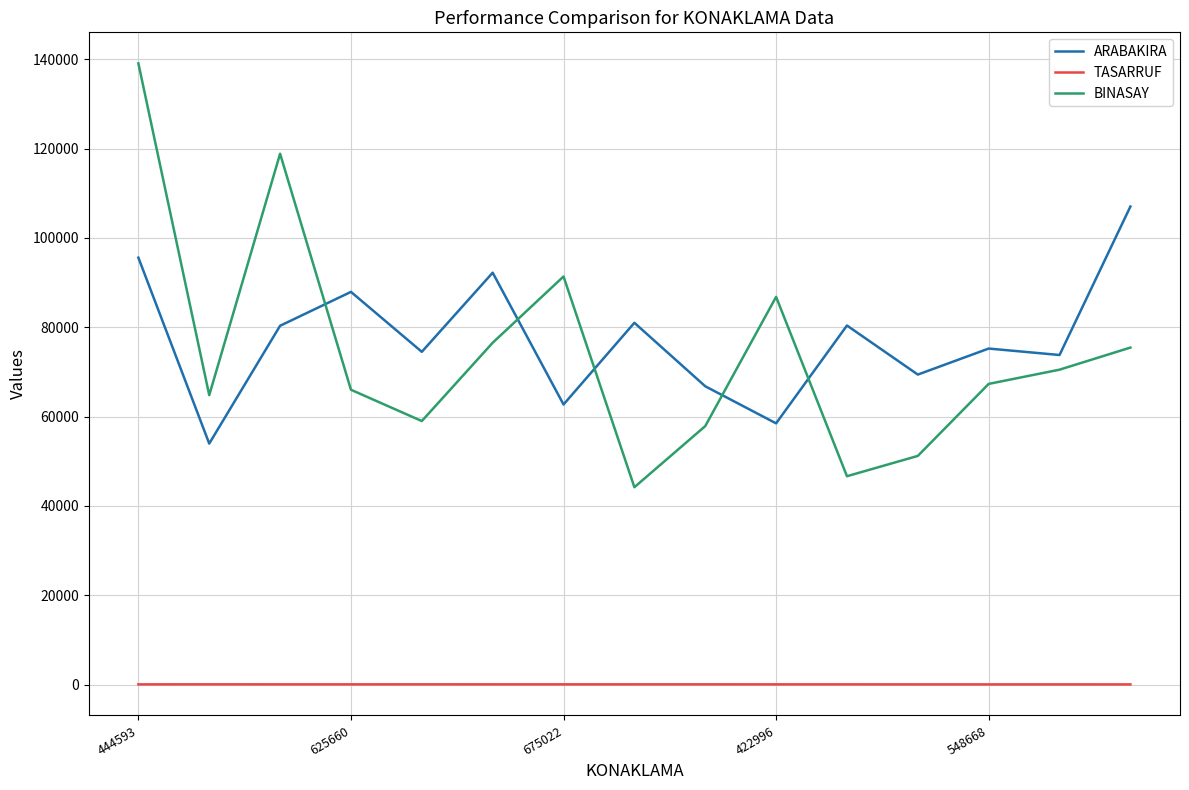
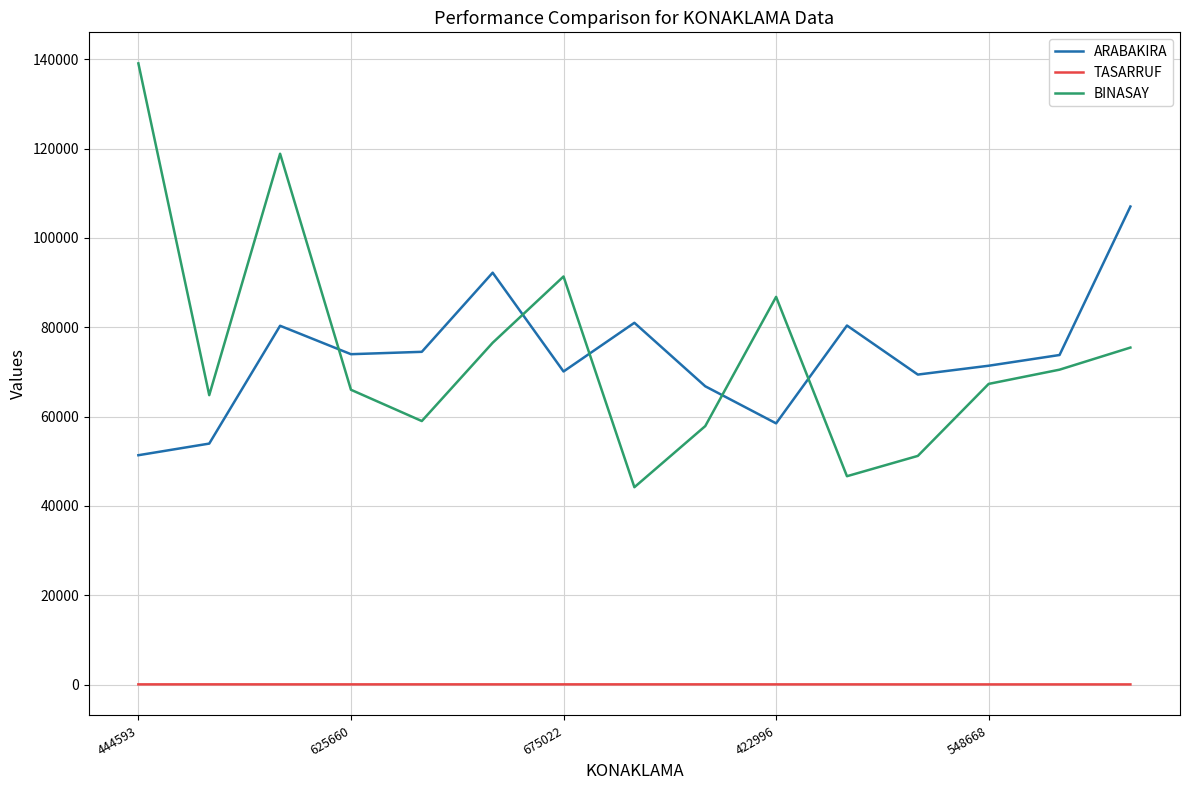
  {
    "ARABAKIRA": {
-     "444593": 96000,
-     "625660": 88000,
-     "675022": 63000,
+     "444593": 51000,
+     "625660": 74000,
+     "675022": 70000,
      "422996": 58000,
-     "548668": 75000
+     "548668": 71000
    },
    "TASARRUF": {
      "444593": 0,
      "625660": 0,
      "675022": 0,
      "422996": 0,
      "548668": 0
    },
    "BINASAY": {
      "444593": 139000,
      "625660": 66000,
      "675022": 91000,
      "422996": 87000,
      "548668": 67000
    }
  }
